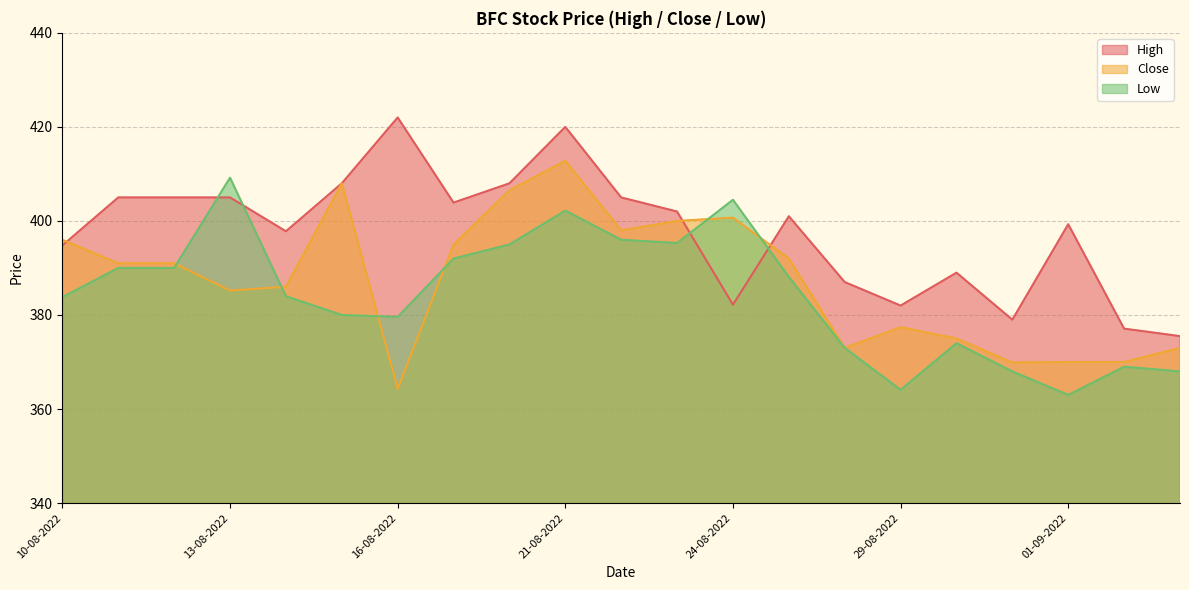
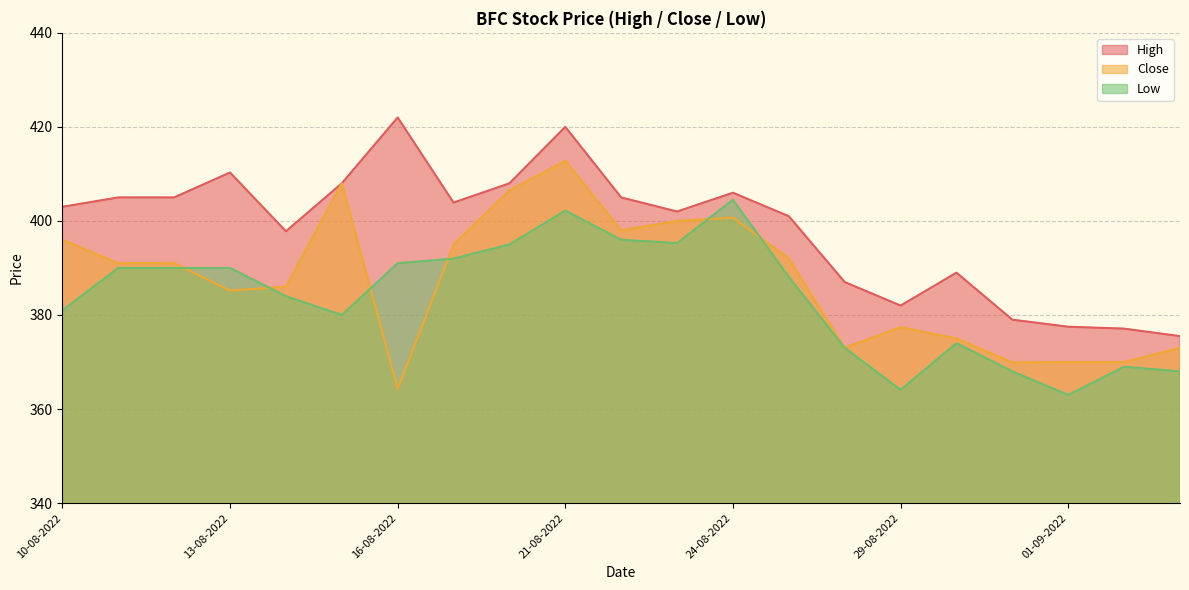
  {
    "High": {
-     "10-08-2022": 395,
-     "13-08-2022": 405,
+     "10-08-2022": 403,
+     "13-08-2022": 410,
      "16-08-2022": 422,
      "21-08-2022": 420,
-     "24-08-2022": 382,
+     "24-08-2022": 406,
      "29-08-2022": 382,
-     "01-09-2022": 399
+     "01-09-2022": 378
    },
    "Close": {
      "10-08-2022": 396,
      "13-08-2022": 385,
      "16-08-2022": 364,
      "21-08-2022": 413,
      "24-08-2022": 401,
      "29-08-2022": 377,
      "01-09-2022": 370
    },
    "Low": {
-     "10-08-2022": 384,
-     "13-08-2022": 409,
-     "16-08-2022": 380,
+     "10-08-2022": 381,
+     "13-08-2022": 390,
+     "16-08-2022": 391,
      "21-08-2022": 402,
      "24-08-2022": 405,
      "29-08-2022": 364,
      "01-09-2022": 363
    }
  }
